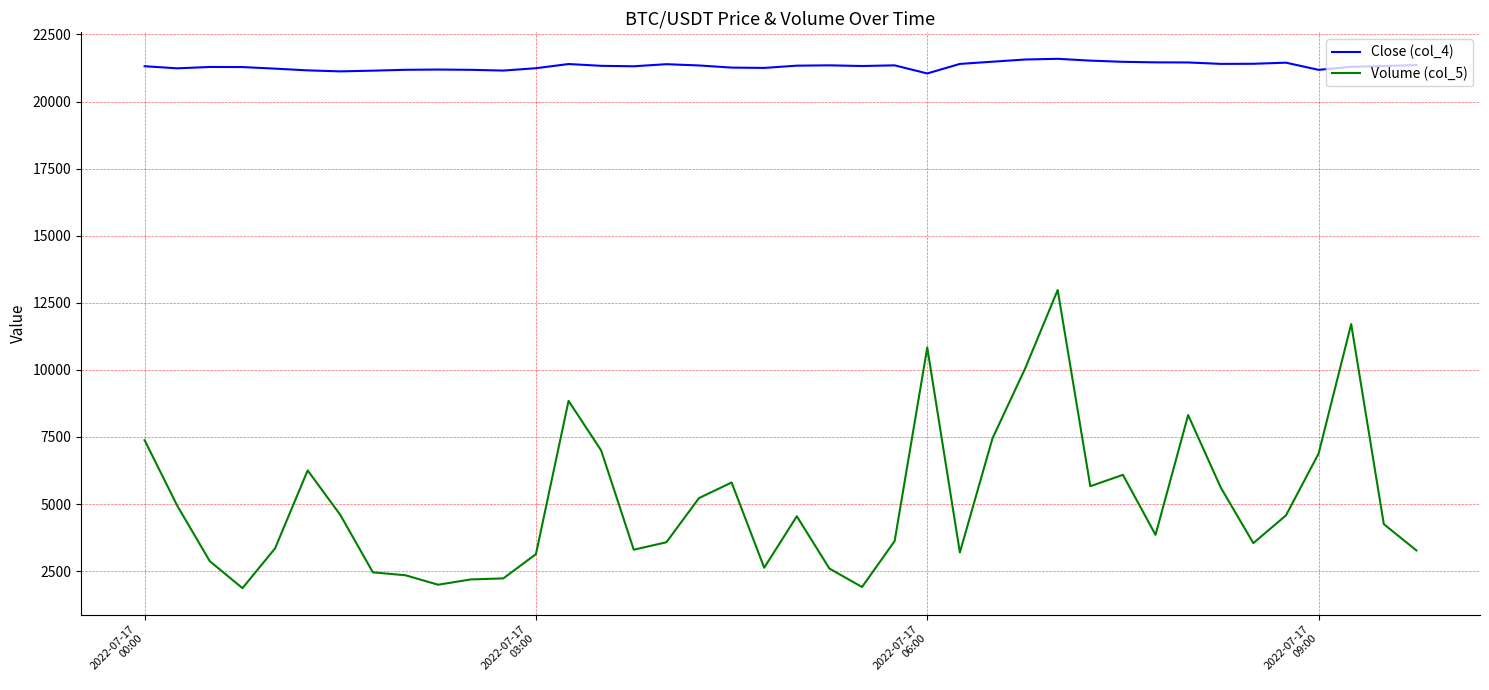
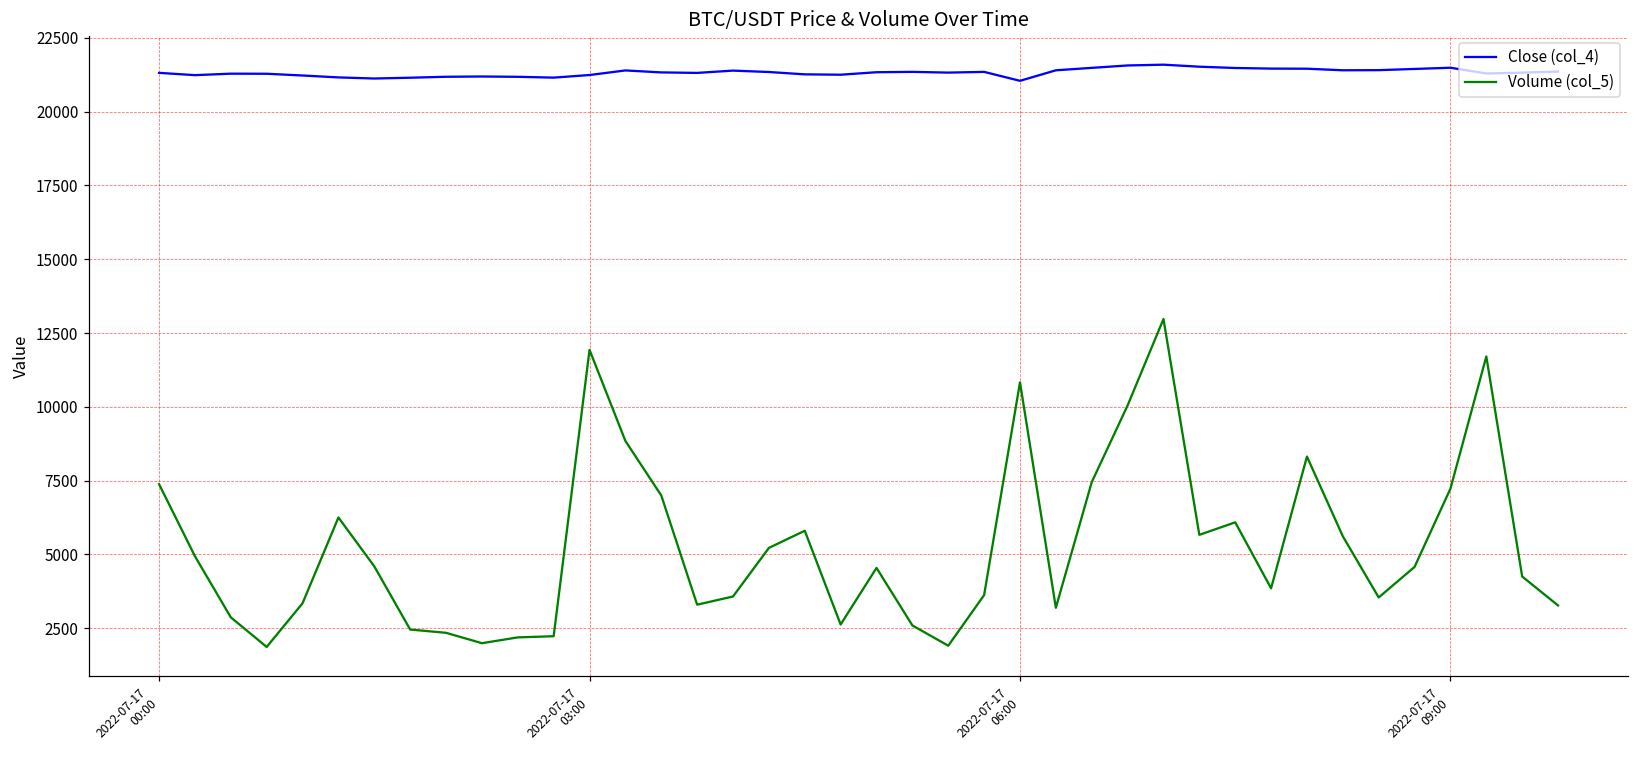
  {
    "Close (col_4)": {
      "2022-07-17 00:00": 21300,
      "2022-07-17 03:00": 21200,
      "2022-07-17 06:00": 21000,
-     "2022-07-17 09:00": 21200
+     "2022-07-17 09:00": 21500
    },
    "Volume (col_5)": {
      "2022-07-17 00:00": 7400,
-     "2022-07-17 03:00": 3100,
+     "2022-07-17 03:00": 11900,
      "2022-07-17 06:00": 10800,
-     "2022-07-17 09:00": 6900
+     "2022-07-17 09:00": 7200
    }
  }
